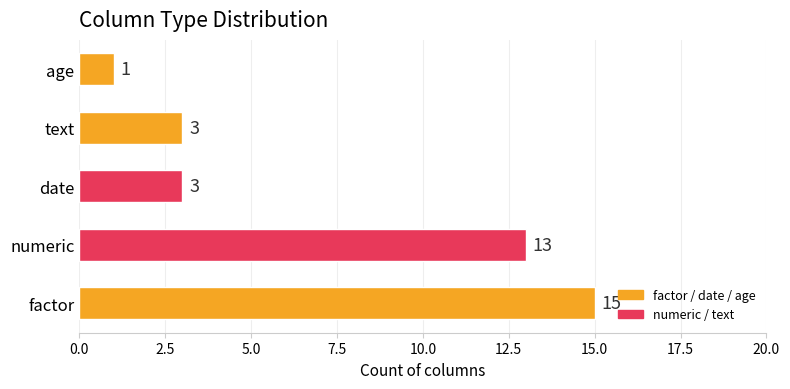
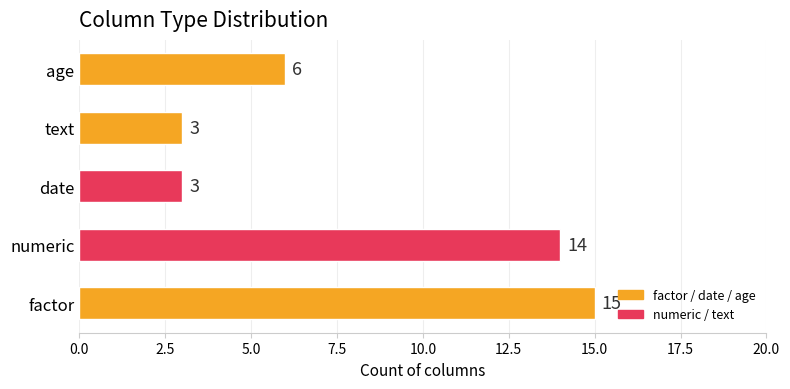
  {
-   "age": 1,
+   "age": 6,
    "text": 3,
    "date": 3,
-   "numeric": 13,
+   "numeric": 14,
    "factor": 15
  }
